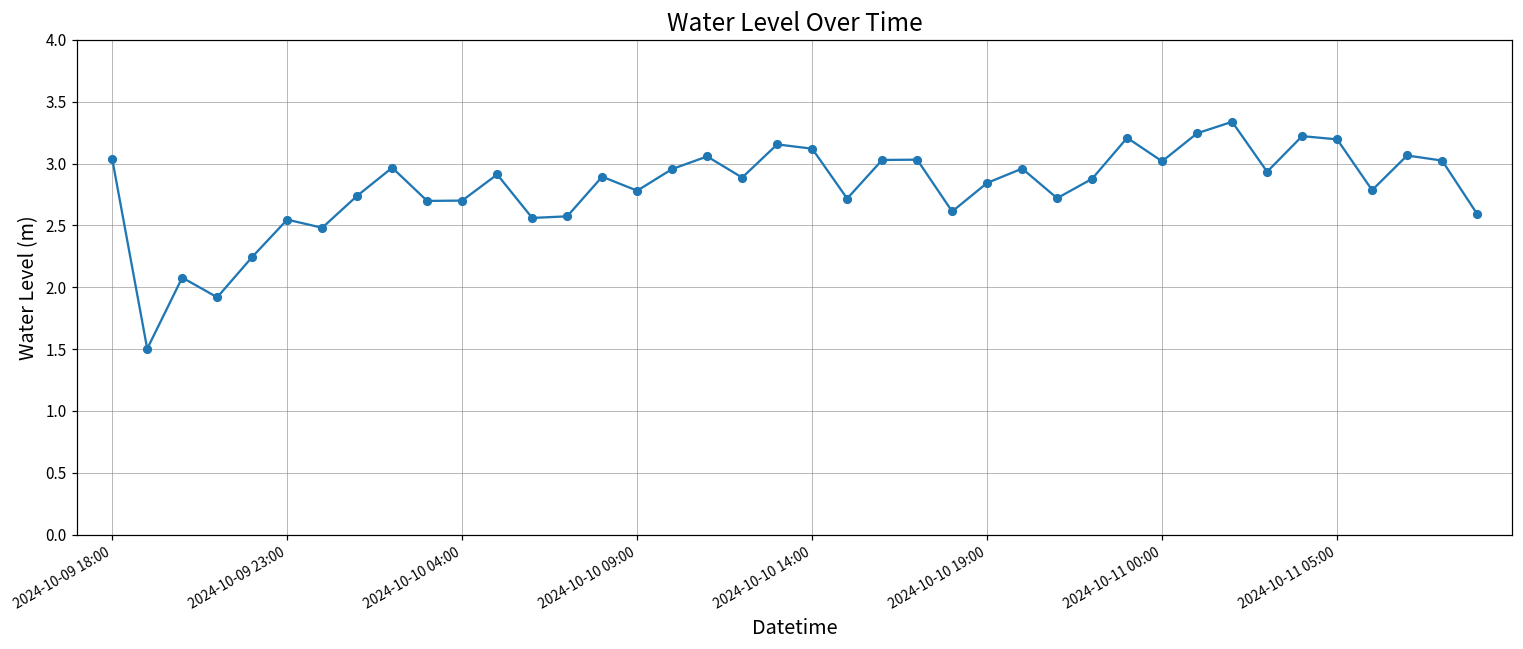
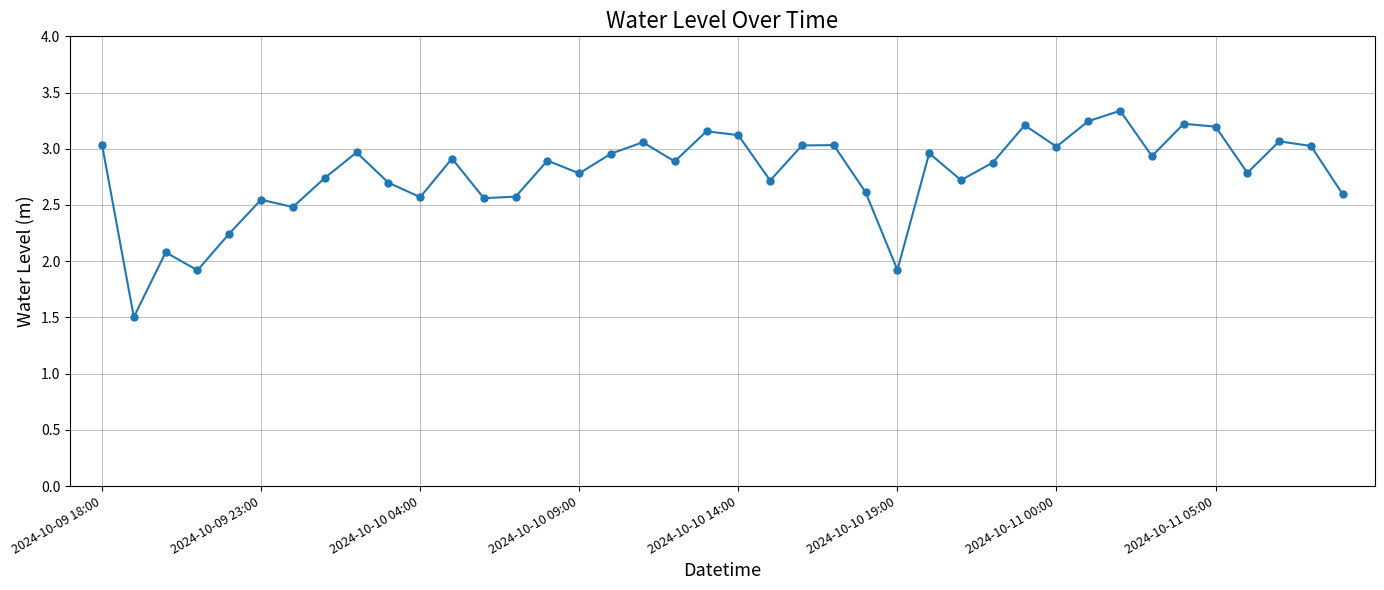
  {
    "2024-10-09 18:00": 3.04,
    "2024-10-09 23:00": 2.55,
-   "2024-10-10 04:00": 2.70,
+   "2024-10-10 04:00": 2.57,
    "2024-10-10 09:00": 2.78,
    "2024-10-10 14:00": 3.12,
-   "2024-10-10 19:00": 2.84,
+   "2024-10-10 19:00": 1.92,
    "2024-10-11 00:00": 3.02,
    "2024-10-11 05:00": 3.20
  }
